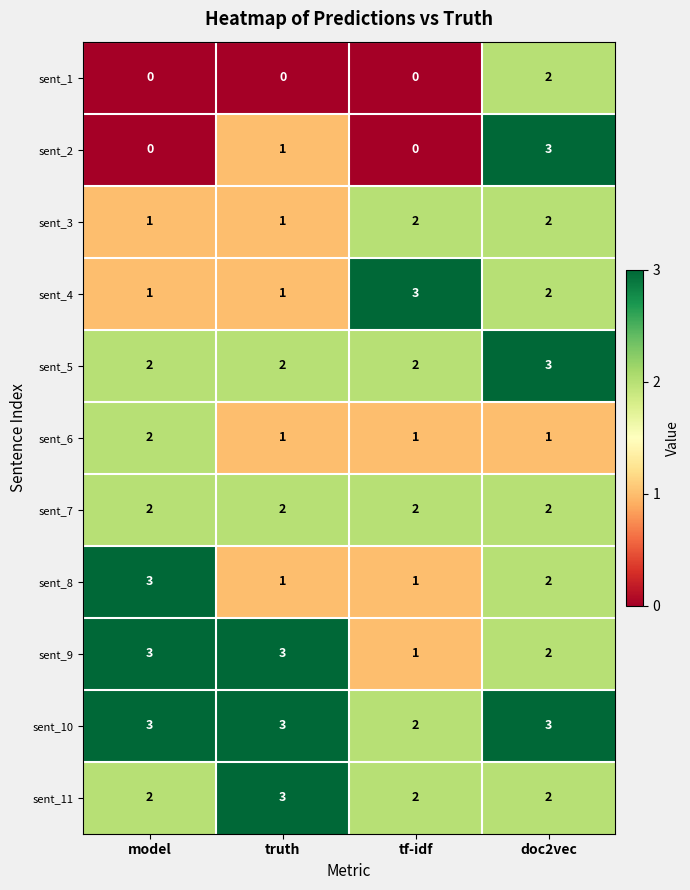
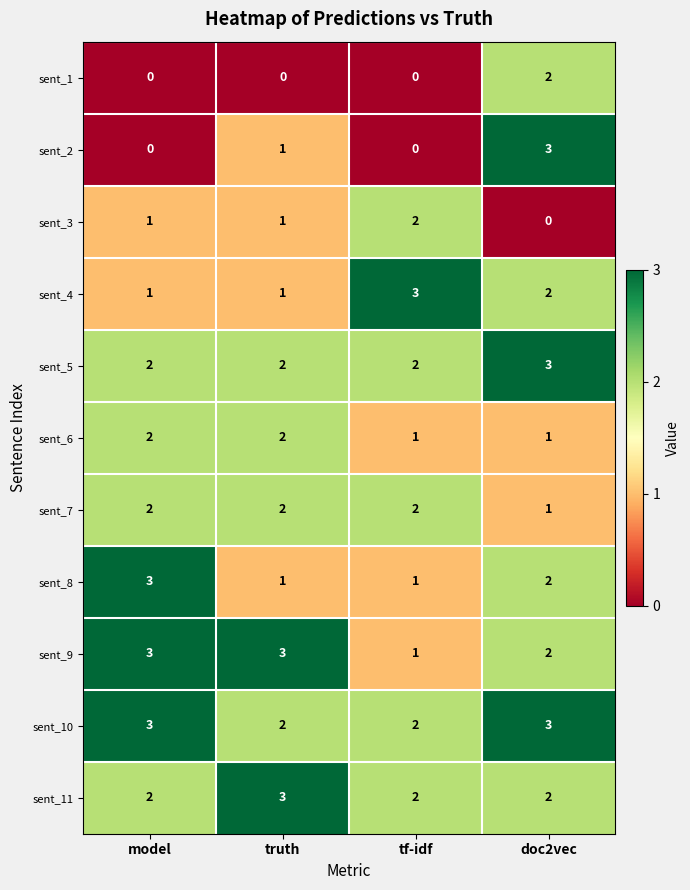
  {
    "sent_1": {
      "model": 0,
      "truth": 0,
      "tf-idf": 0,
      "doc2vec": 2
    },
    "sent_2": {
      "model": 0,
      "truth": 1,
      "tf-idf": 0,
      "doc2vec": 3
    },
    "sent_3": {
      "model": 1,
      "truth": 1,
      "tf-idf": 2,
-     "doc2vec": 2
+     "doc2vec": 0
    },
    "sent_4": {
      "model": 1,
      "truth": 1,
      "tf-idf": 3,
      "doc2vec": 2
    },
    "sent_5": {
      "model": 2,
      "truth": 2,
      "tf-idf": 2,
      "doc2vec": 3
    },
    "sent_6": {
      "model": 2,
-     "truth": 1,
+     "truth": 2,
      "tf-idf": 1,
      "doc2vec": 1
    },
    "sent_7": {
      "model": 2,
      "truth": 2,
      "tf-idf": 2,
-     "doc2vec": 2
+     "doc2vec": 1
    },
    "sent_8": {
      "model": 3,
      "truth": 1,
      "tf-idf": 1,
      "doc2vec": 2
    },
    "sent_9": {
      "model": 3,
      "truth": 3,
      "tf-idf": 1,
      "doc2vec": 2
    },
    "sent_10": {
      "model": 3,
-     "truth": 3,
+     "truth": 2,
      "tf-idf": 2,
      "doc2vec": 3
    },
    "sent_11": {
      "model": 2,
      "truth": 3,
      "tf-idf": 2,
      "doc2vec": 2
    }
  }
